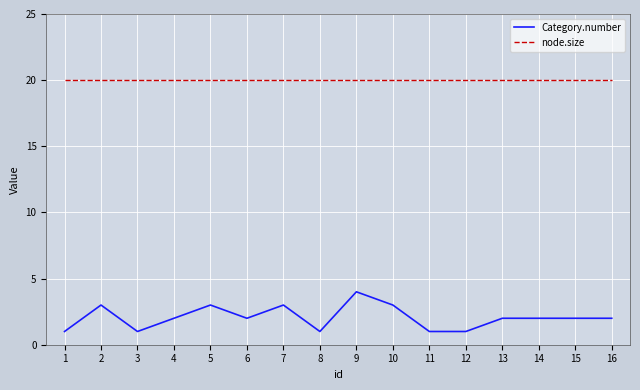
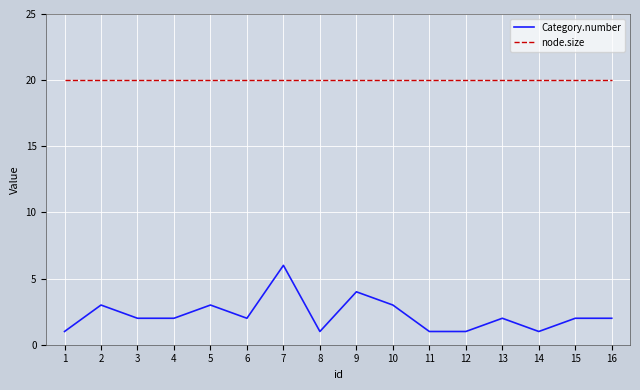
  {
    "Category.number": {
      "1": 1,
      "2": 3,
-     "3": 1,
+     "3": 2,
      "4": 2,
      "5": 3,
      "6": 2,
-     "7": 3,
+     "7": 6,
      "8": 1,
      "9": 4,
      "10": 3,
      "11": 1,
      "12": 1,
      "13": 2,
-     "14": 2,
+     "14": 1,
      "15": 2,
      "16": 2
    },
    "node.size": {
      "1": 20,
      "2": 20,
      "3": 20,
      "4": 20,
      "5": 20,
      "6": 20,
      "7": 20,
      "8": 20,
      "9": 20,
      "10": 20,
      "11": 20,
      "12": 20,
      "13": 20,
      "14": 20,
      "15": 20,
      "16": 20
    }
  }
